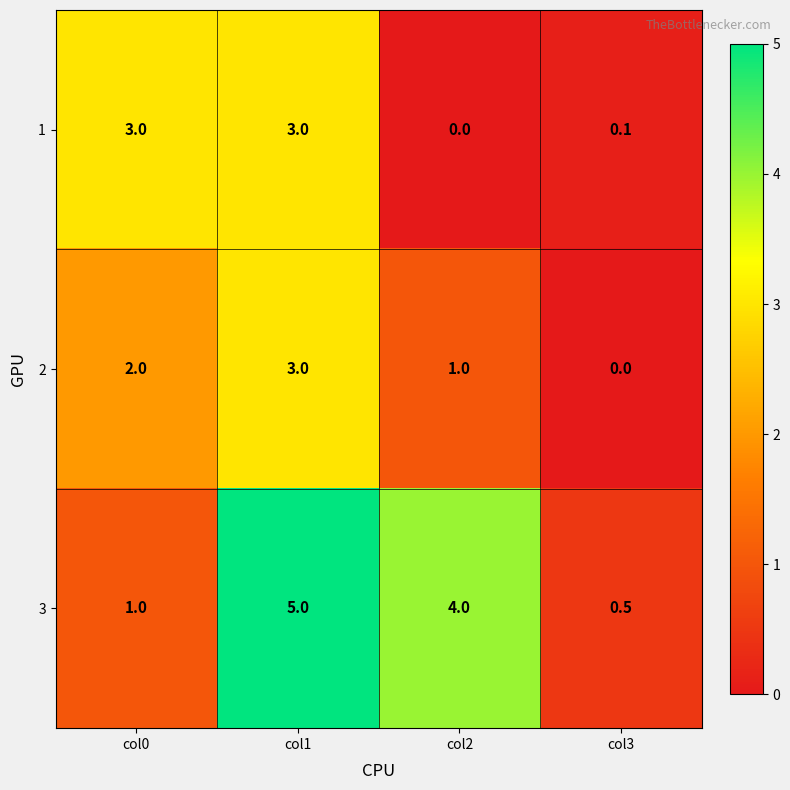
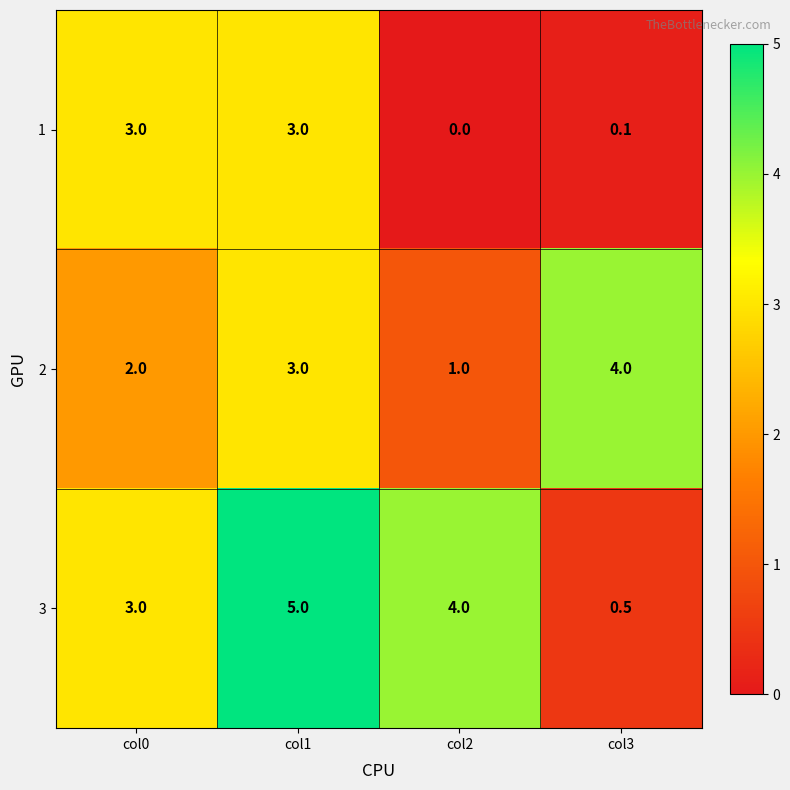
  {
    "1": {
      "col0": 3.0,
      "col1": 3.0,
      "col2": 0.0,
      "col3": 0.1
    },
    "2": {
      "col0": 2.0,
      "col1": 3.0,
      "col2": 1.0,
-     "col3": 0.0
+     "col3": 4.0
    },
    "3": {
-     "col0": 1.0,
+     "col0": 3.0,
      "col1": 5.0,
      "col2": 4.0,
      "col3": 0.5
    }
  }
